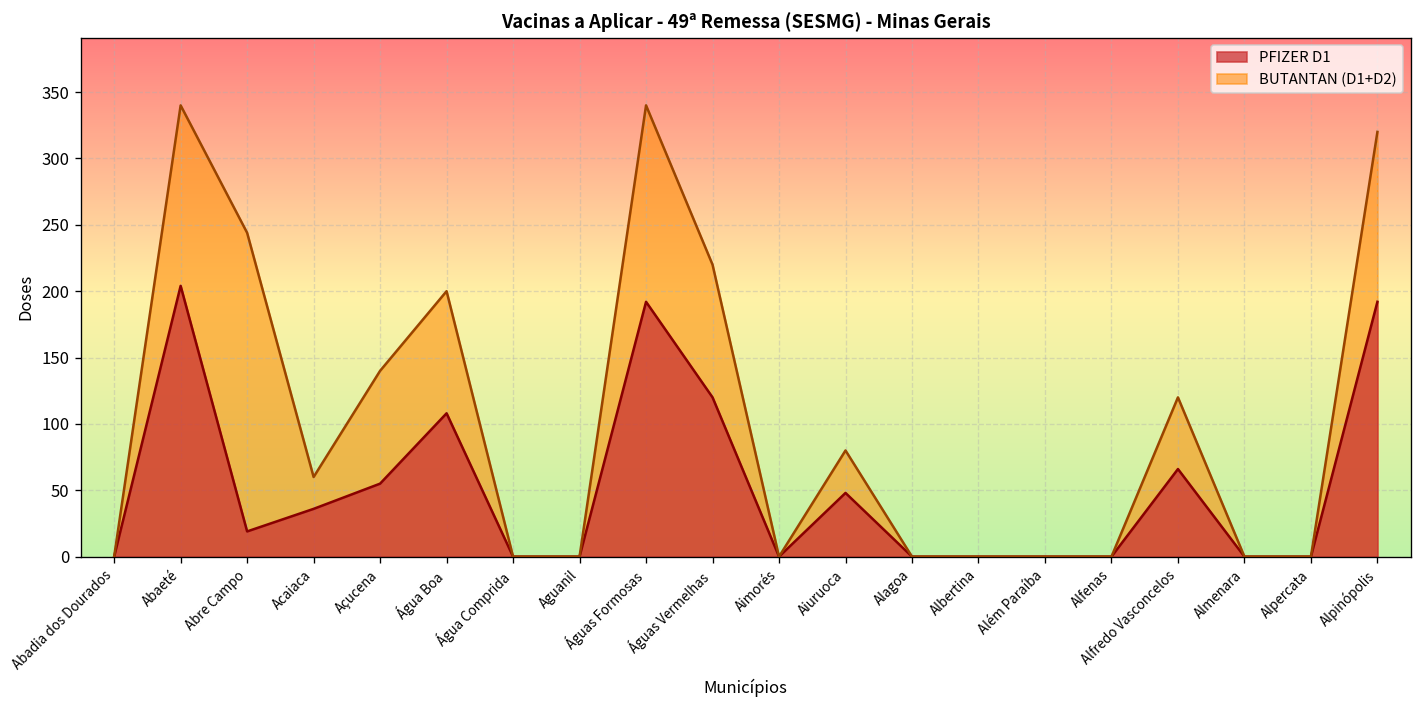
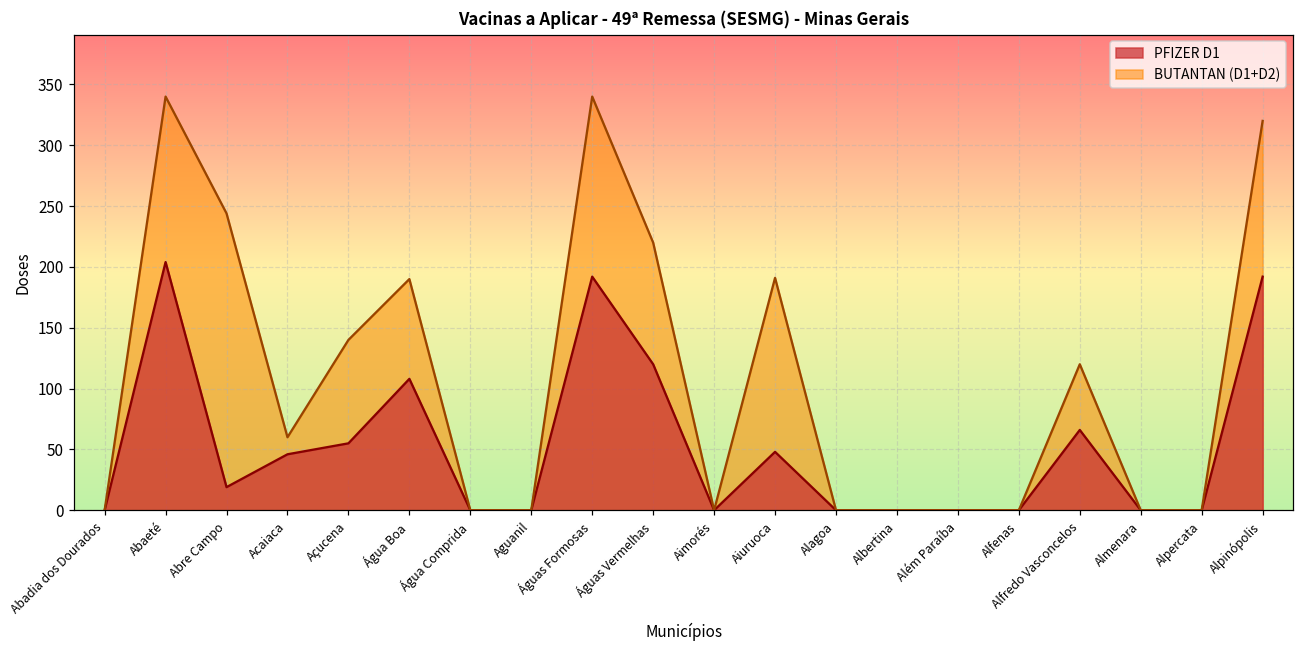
  {
    "PFIZER D1": {
      "Abaeté": 204,
      "Abre Campo": 19,
-     "Acaiaca": 36,
+     "Acaiaca": 46,
      "Açucena": 55,
      "Água Boa": 108,
      "Águas Formosas": 192,
      "Águas Vermelhas": 120,
      "Aiuruoca": 48,
      "Alfredo Vasconcelos": 66,
      "Alpinópolis": 192
    },
    "BUTANTAN (D1+D2)": {
      "Abaeté": 340,
      "Abre Campo": 244,
      "Acaiaca": 60,
      "Açucena": 140,
-     "Água Boa": 200,
+     "Água Boa": 190,
      "Águas Formosas": 340,
      "Águas Vermelhas": 220,
-     "Aiuruoca": 80,
+     "Aiuruoca": 191,
      "Alfredo Vasconcelos": 120,
      "Alpinópolis": 320
    }
  }
